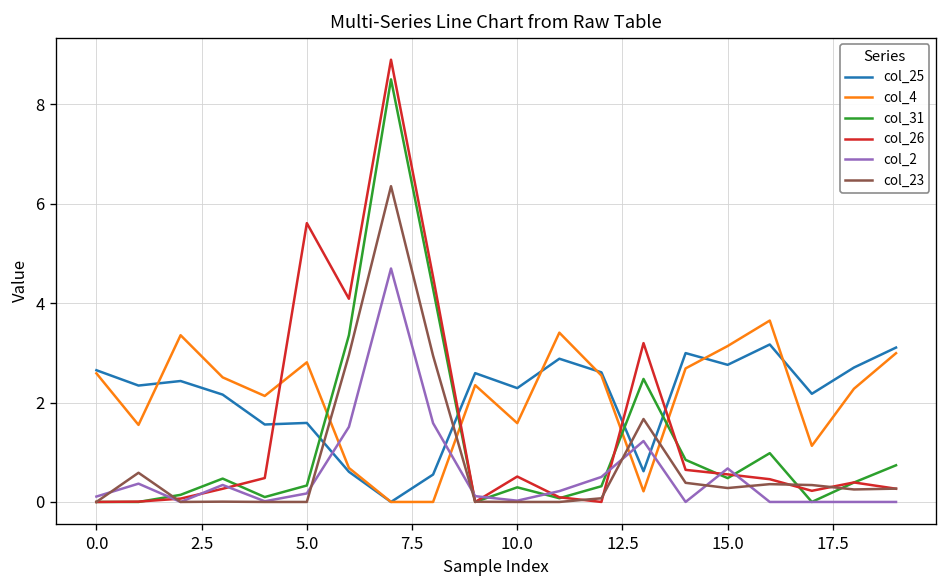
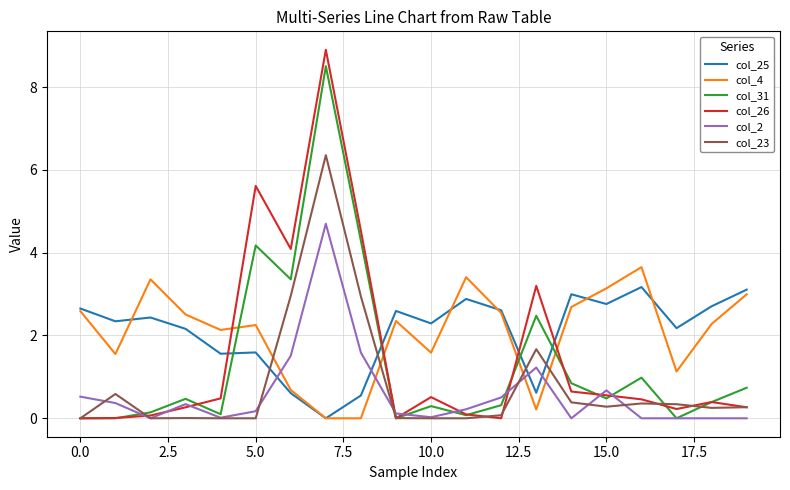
  {
    "col_25": {
      "0.0": 2.7,
      "5.0": 1.6,
      "10.0": 2.3,
      "15.0": 2.8
    },
    "col_4": {
      "0.0": 2.6,
-     "5.0": 2.8,
+     "5.0": 2.3,
      "10.0": 1.6,
      "15.0": 3.1
    },
    "col_31": {
-     "5.0": 0.3,
+     "5.0": 4.2,
      "10.0": 0.3,
      "15.0": 0.5
    },
    "col_26": {
      "5.0": 5.6,
      "10.0": 0.5,
      "15.0": 0.6
    },
    "col_2": {
-     "0.0": 0.1,
+     "0.0": 0.5,
      "5.0": 0.2,
      "15.0": 0.7
    },
    "col_23": {
      "5.0": 0.0,
      "15.0": 0.3
    }
  }
